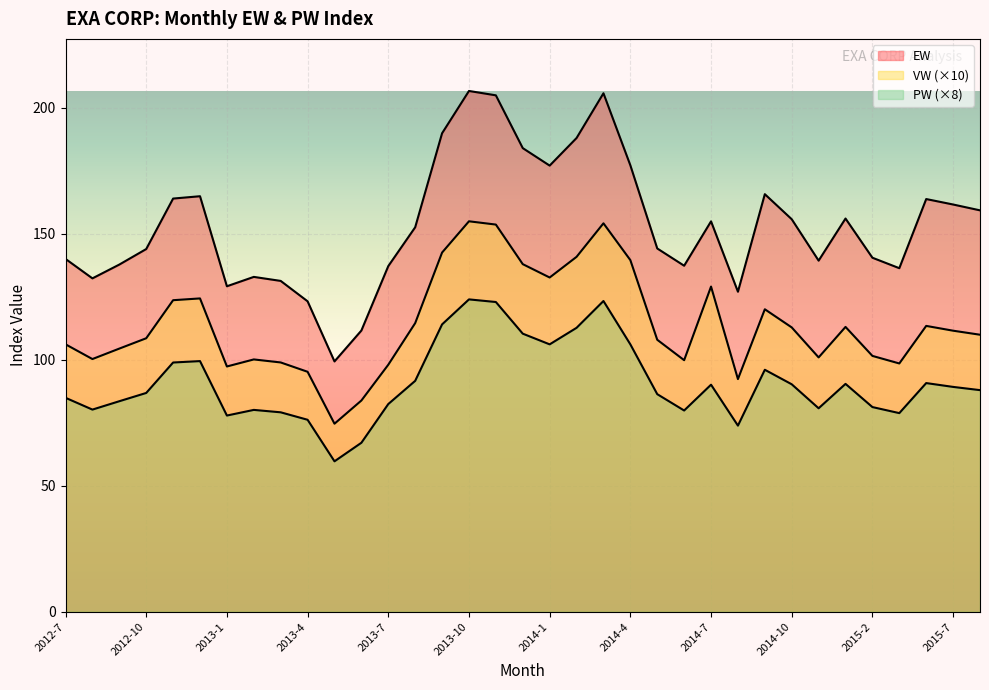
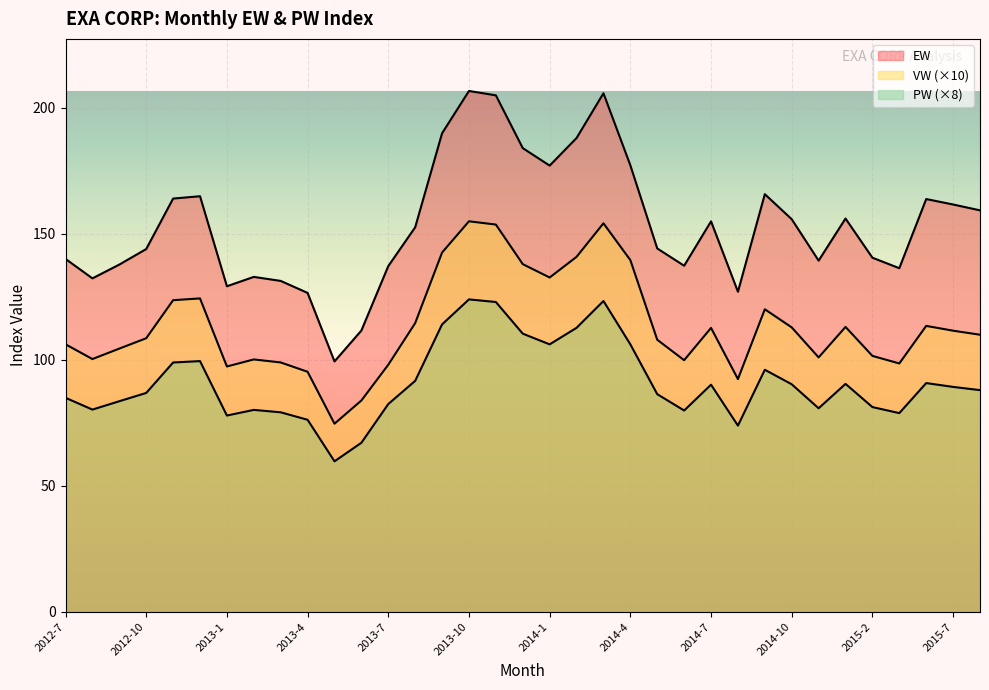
  {
    "EW": {
      "2012-7": 140,
      "2012-10": 144,
      "2013-1": 129,
-     "2013-4": 123,
+     "2013-4": 126,
      "2013-7": 137,
      "2013-10": 207,
      "2014-1": 177,
      "2014-4": 177,
      "2014-7": 155,
      "2014-10": 156,
      "2015-2": 140,
      "2015-7": 162
    },
    "VW (×10)": {
      "2012-7": 106,
      "2012-10": 109,
      "2013-1": 97,
      "2013-4": 95,
      "2013-7": 98,
      "2013-10": 155,
      "2014-1": 133,
      "2014-4": 140,
-     "2014-7": 129,
+     "2014-7": 113,
      "2014-10": 113,
      "2015-2": 102,
      "2015-7": 112
    },
    "PW (×8)": {
      "2012-7": 85,
      "2012-10": 87,
      "2013-1": 78,
      "2013-4": 76,
      "2013-7": 82,
      "2013-10": 124,
      "2014-1": 106,
      "2014-4": 106,
      "2014-7": 90,
      "2014-10": 90,
      "2015-2": 81,
      "2015-7": 89
    }
  }
